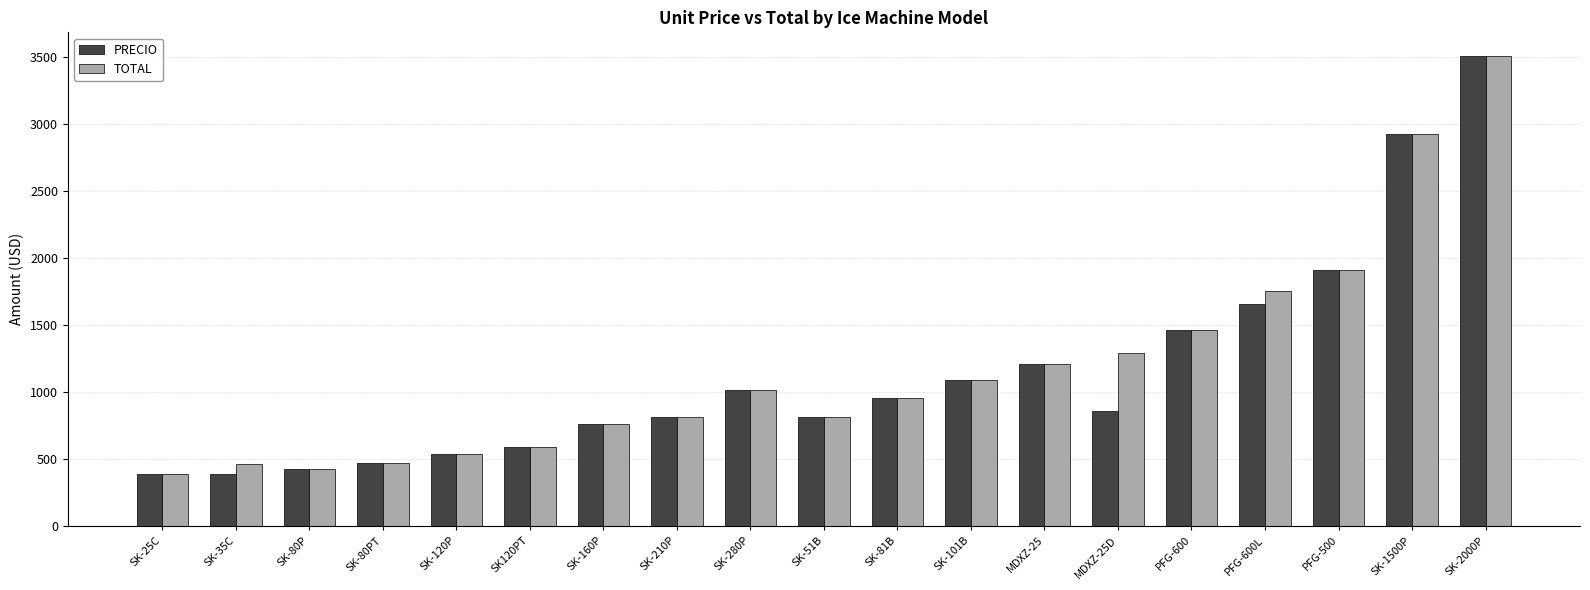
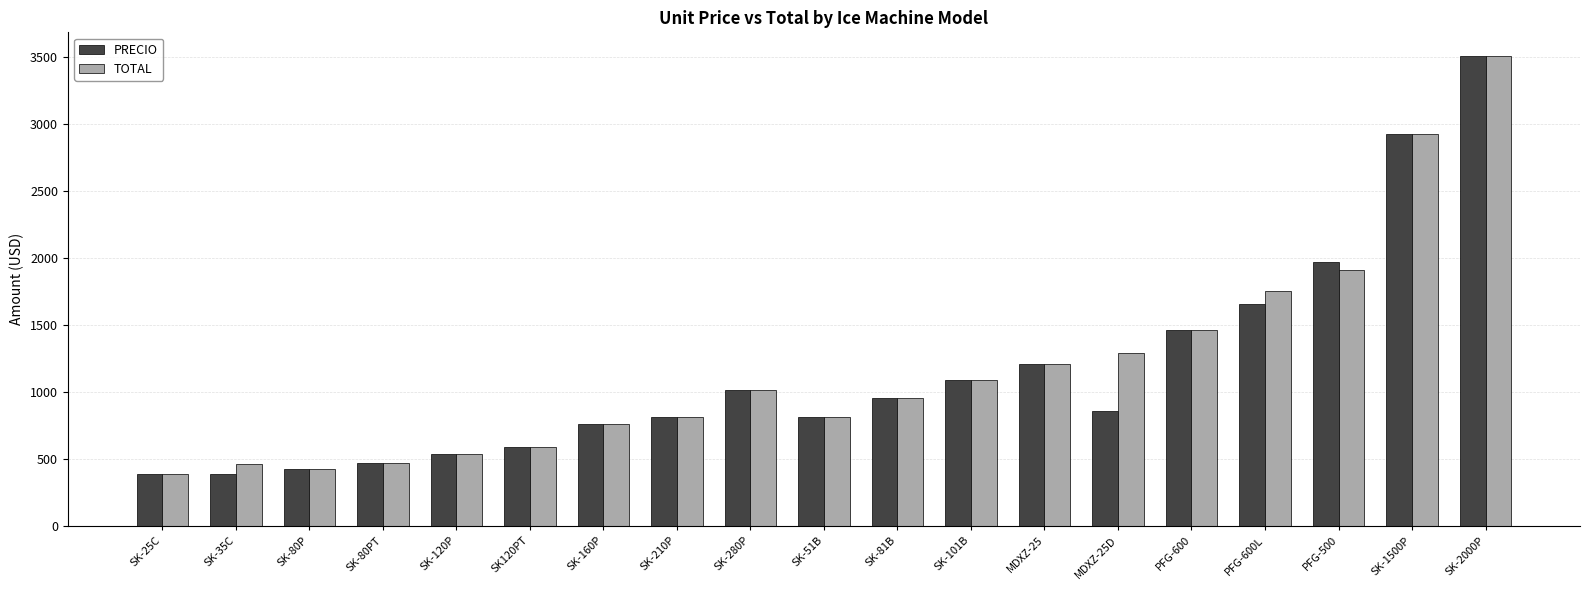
  {
    "PRECIO": {
      "SK-25C": 390,
      "SK-35C": 380,
      "SK-80P": 430,
      "SK-80PT": 470,
      "SK-120P": 540,
      "SK120PT": 590,
      "SK-160P": 760,
      "SK-210P": 820,
      "SK-280P": 1010,
      "SK-51B": 820,
      "SK-81B": 950,
      "SK-101B": 1090,
      "MDXZ-25": 1210,
      "MDXZ-25D": 860,
      "PFG-600": 1460,
      "PFG-600L": 1660,
-     "PFG-500": 1910,
+     "PFG-500": 1970,
      "SK-1500P": 2920,
      "SK-2000P": 3510
    },
    "TOTAL": {
      "SK-25C": 390,
      "SK-35C": 460,
      "SK-80P": 430,
      "SK-80PT": 470,
      "SK-120P": 540,
      "SK120PT": 590,
      "SK-160P": 760,
      "SK-210P": 820,
      "SK-280P": 1010,
      "SK-51B": 820,
      "SK-81B": 950,
      "SK-101B": 1090,
      "MDXZ-25": 1210,
      "MDXZ-25D": 1290,
      "PFG-600": 1460,
      "PFG-600L": 1760,
      "PFG-500": 1910,
      "SK-1500P": 2920,
      "SK-2000P": 3510
    }
  }
